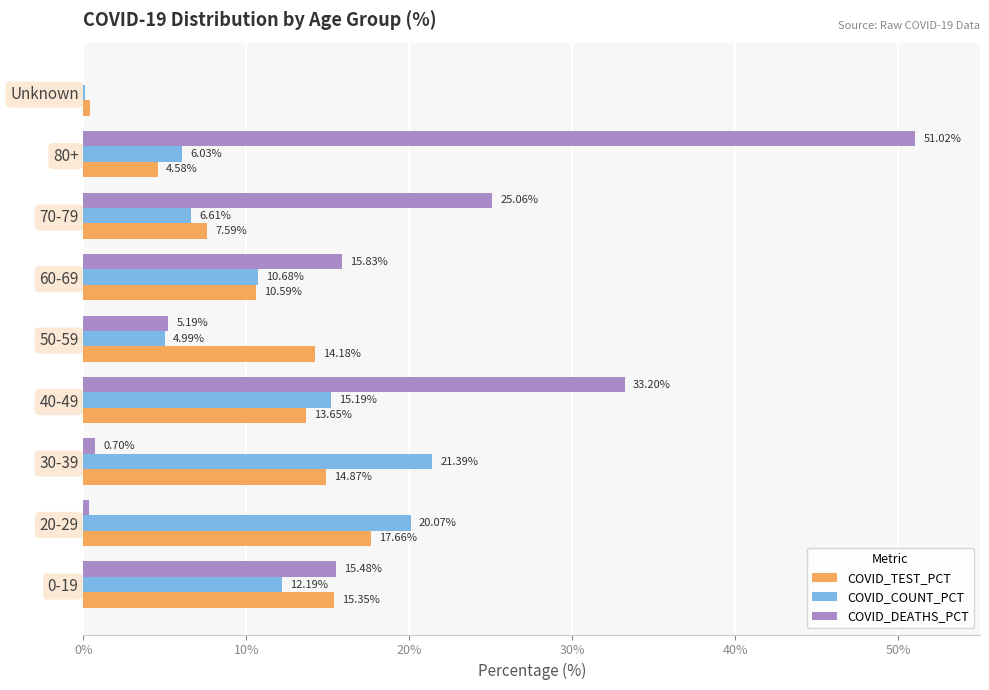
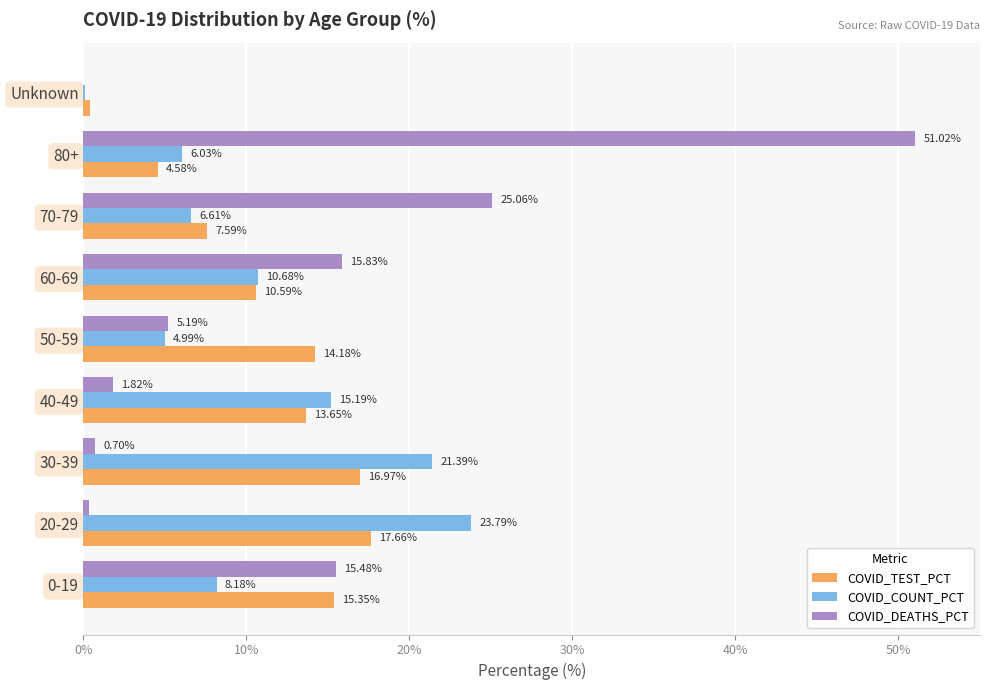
  {
    "COVID_TEST_PCT": {
      "80+": "4.58%",
      "70-79": "7.59%",
      "60-69": "10.59%",
      "50-59": "14.18%",
      "40-49": "13.65%",
-     "30-39": "14.87%",
+     "30-39": "16.97%",
      "20-29": "17.66%",
      "0-19": "15.35%"
    },
    "COVID_COUNT_PCT": {
      "80+": "6.03%",
      "70-79": "6.61%",
      "60-69": "10.68%",
      "50-59": "4.99%",
      "40-49": "15.19%",
      "30-39": "21.39%",
-     "20-29": "20.07%",
-     "0-19": "12.19%"
+     "20-29": "23.79%",
+     "0-19": "8.18%"
    },
    "COVID_DEATHS_PCT": {
      "80+": "51.02%",
      "70-79": "25.06%",
      "60-69": "15.83%",
      "50-59": "5.19%",
-     "40-49": "33.20%",
+     "40-49": "1.82%",
      "30-39": "0.70%",
      "0-19": "15.48%"
    }
  }
